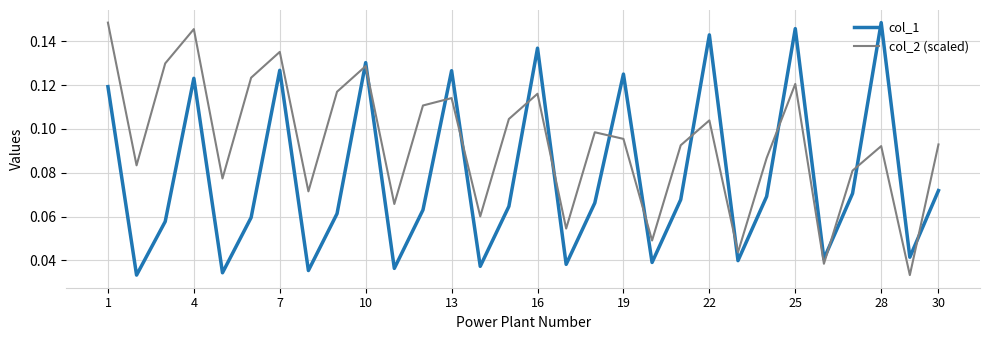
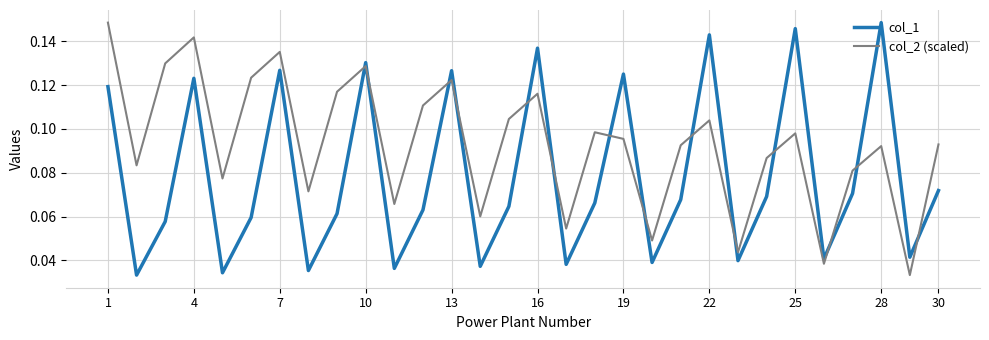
  {
    "col_1": {
      "1": 0.119,
      "4": 0.123,
      "7": 0.127,
      "10": 0.130,
      "13": 0.127,
      "16": 0.137,
      "19": 0.125,
      "22": 0.143,
      "25": 0.146,
      "28": 0.149,
      "30": 0.072
    },
    "col_2 (scaled)": {
      "1": 0.149,
-     "4": 0.146,
+     "4": 0.142,
      "7": 0.135,
      "10": 0.129,
-     "13": 0.114,
+     "13": 0.122,
      "16": 0.116,
      "19": 0.095,
      "22": 0.104,
-     "25": 0.121,
+     "25": 0.098,
      "28": 0.092,
      "30": 0.093
    }
  }
